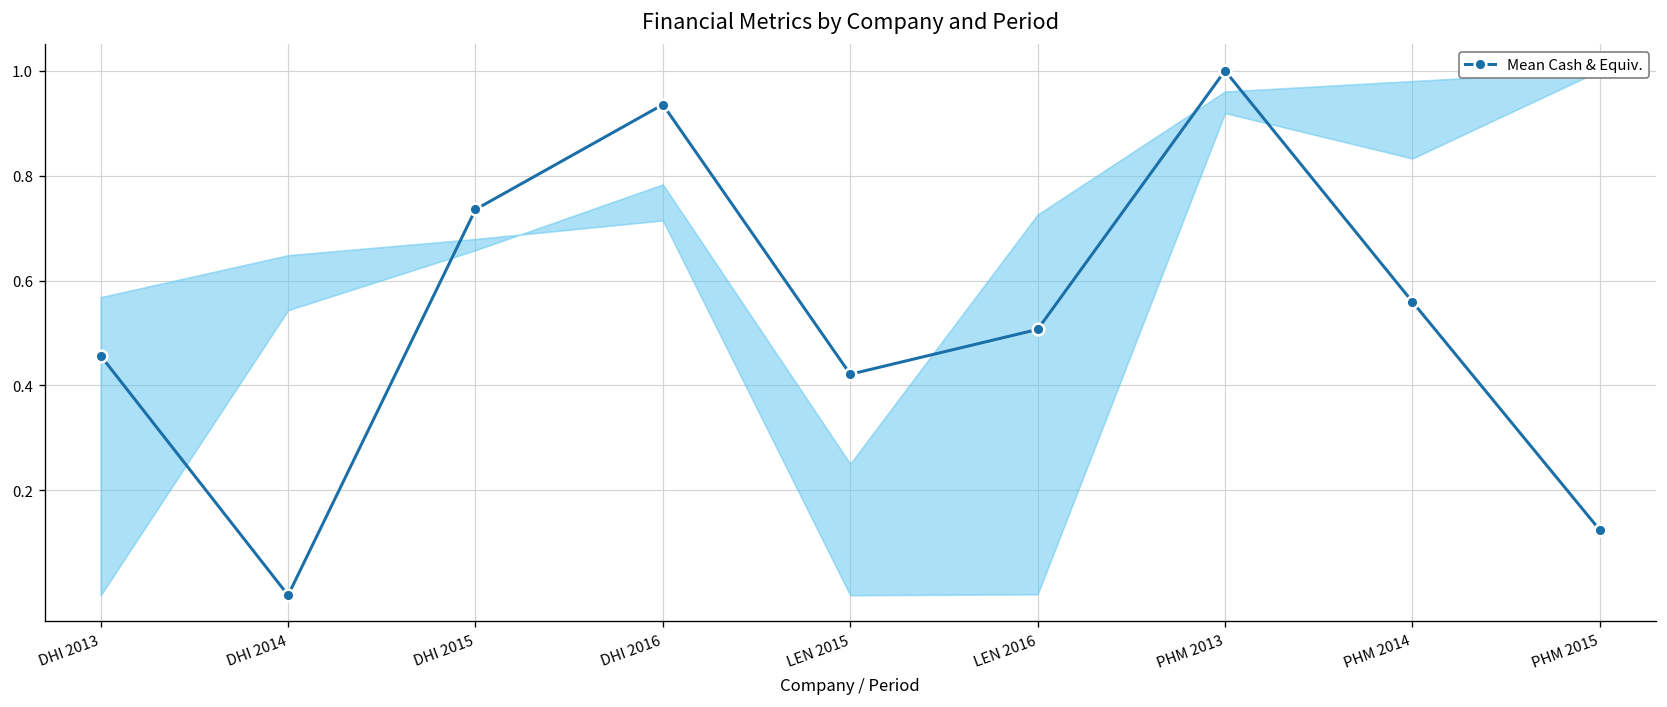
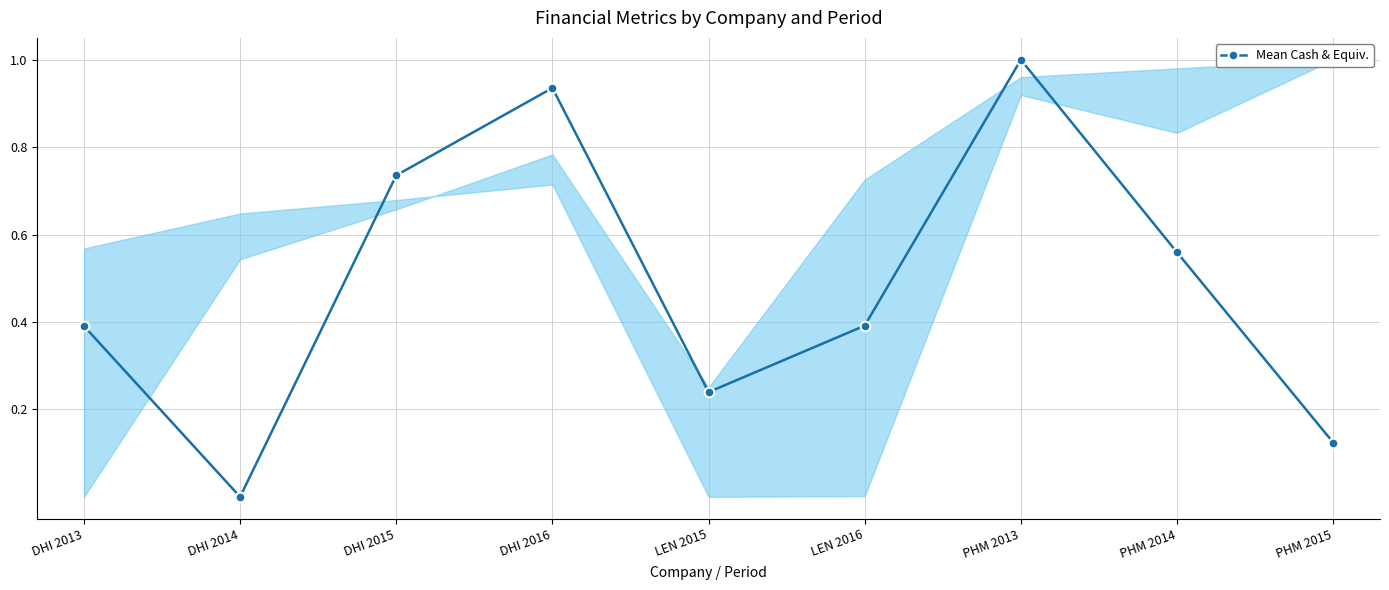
  {
    "Mean Cash & Equiv.": {
-     "DHI 2013": 0.46,
+     "DHI 2013": 0.39,
      "DHI 2014": 0.00,
      "DHI 2015": 0.74,
      "DHI 2016": 0.94,
-     "LEN 2015": 0.42,
-     "LEN 2016": 0.51,
+     "LEN 2015": 0.24,
+     "LEN 2016": 0.39,
      "PHM 2013": 1.00,
      "PHM 2014": 0.56,
      "PHM 2015": 0.12
    }
  }
